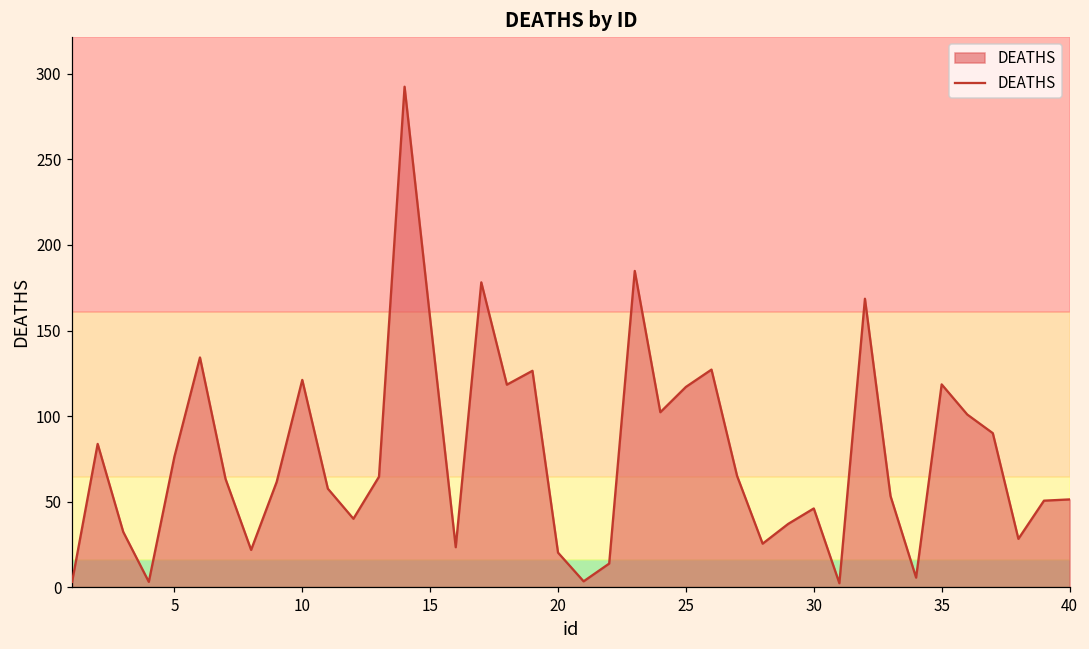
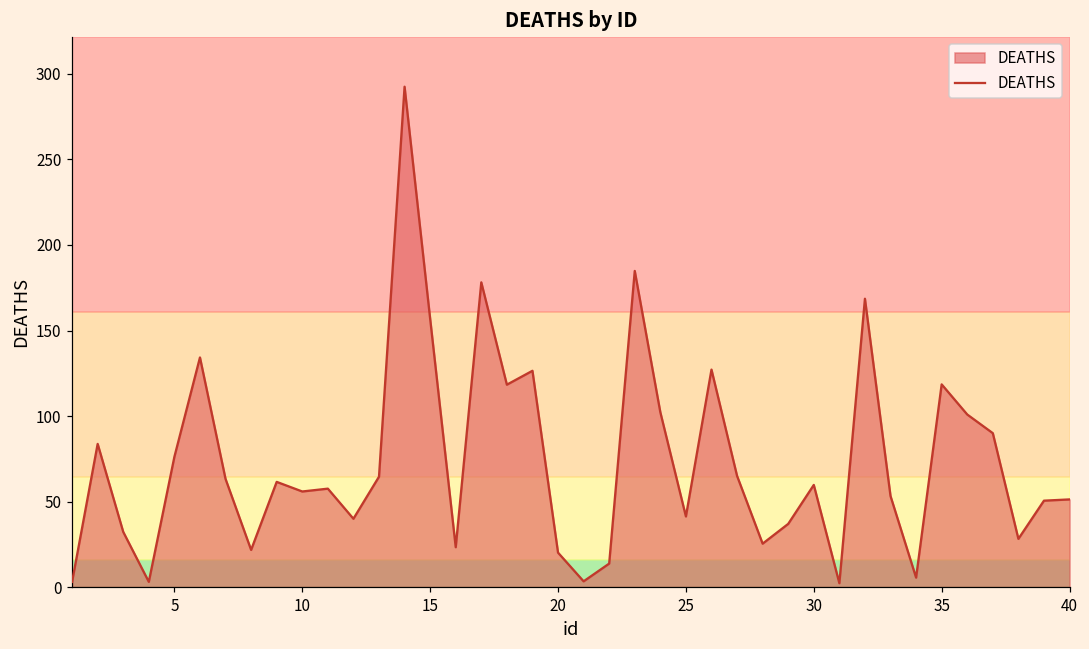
  {
    "5": 76,
-   "10": 121,
+   "10": 56,
    "15": 157,
    "20": 20,
-   "25": 117,
-   "30": 46,
+   "25": 41,
+   "30": 60,
    "35": 119,
    "40": 51
  }
